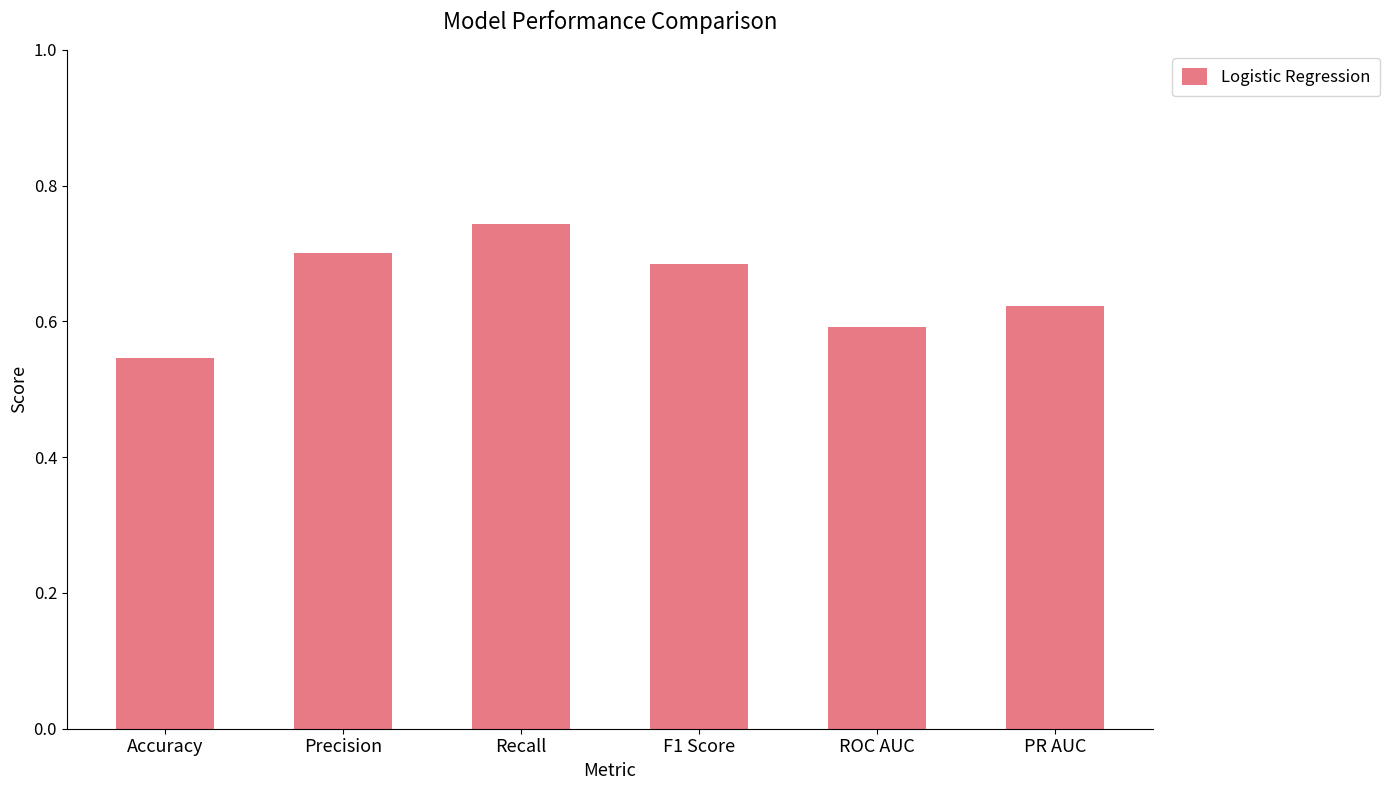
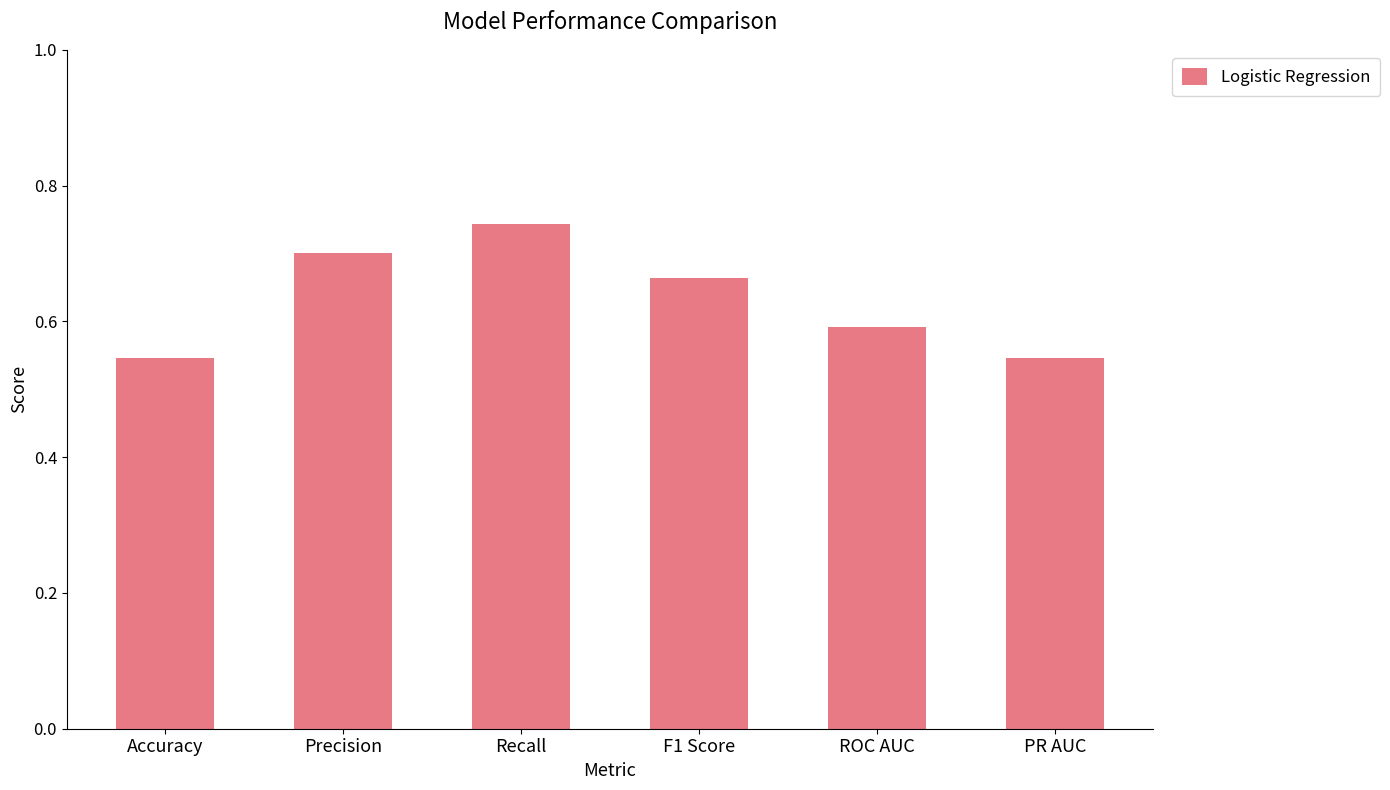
  {
    "Accuracy": 0.55,
    "Precision": 0.70,
    "Recall": 0.74,
-   "F1 Score": 0.68,
+   "F1 Score": 0.66,
    "ROC AUC": 0.59,
-   "PR AUC": 0.62
+   "PR AUC": 0.55
  }
